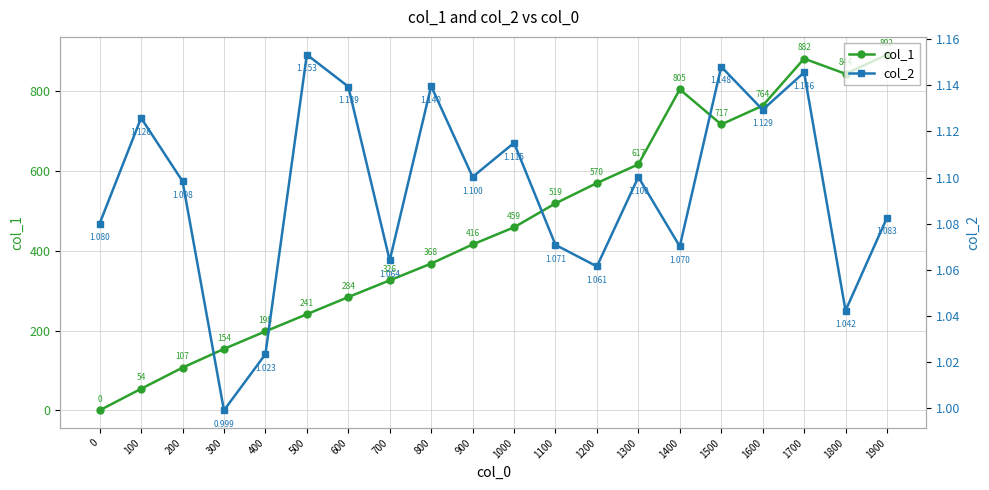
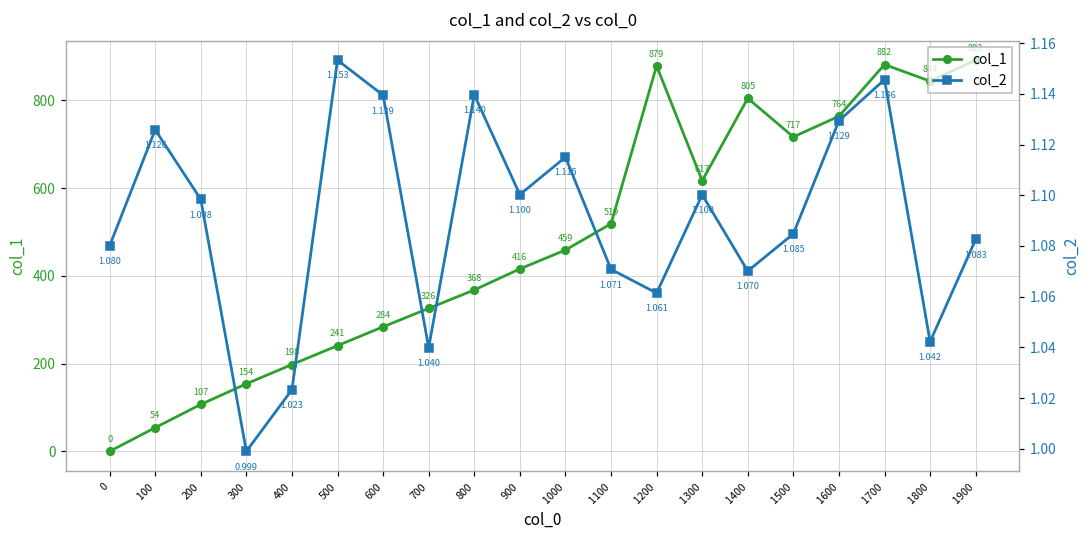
  {
    "col_1": {
      "0": 0,
      "100": 54,
      "200": 107,
      "300": 154,
      "400": 198,
      "500": 241,
      "600": 284,
      "800": 368,
      "900": 416,
      "1000": 459,
      "1100": 519,
-     "1200": 570,
+     "1200": 879,
      "1300": 617,
      "1400": 805,
      "1500": 717,
      "1600": 764,
      "1700": 882
    },
    "col_2": {
      "0": 1.080,
      "100": 1.126,
      "200": 1.098,
      "300": 0.999,
      "400": 1.023,
      "500": 1.153,
      "600": 1.139,
-     "700": 1.064,
+     "700": 1.040,
      "800": 1.140,
      "900": 1.100,
      "1000": 1.115,
      "1100": 1.071,
      "1200": 1.061,
      "1300": 1.100,
      "1400": 1.070,
-     "1500": 1.148,
+     "1500": 1.085,
      "1600": 1.129,
      "1700": 1.146,
      "1800": 1.042,
      "1900": 1.083
    }
  }
